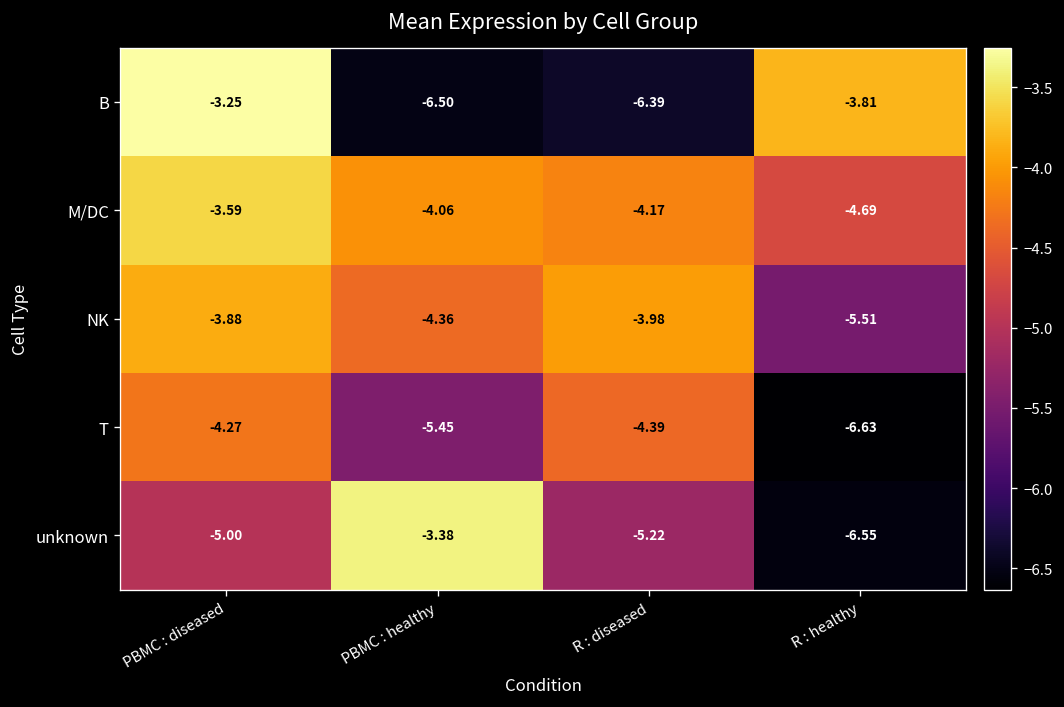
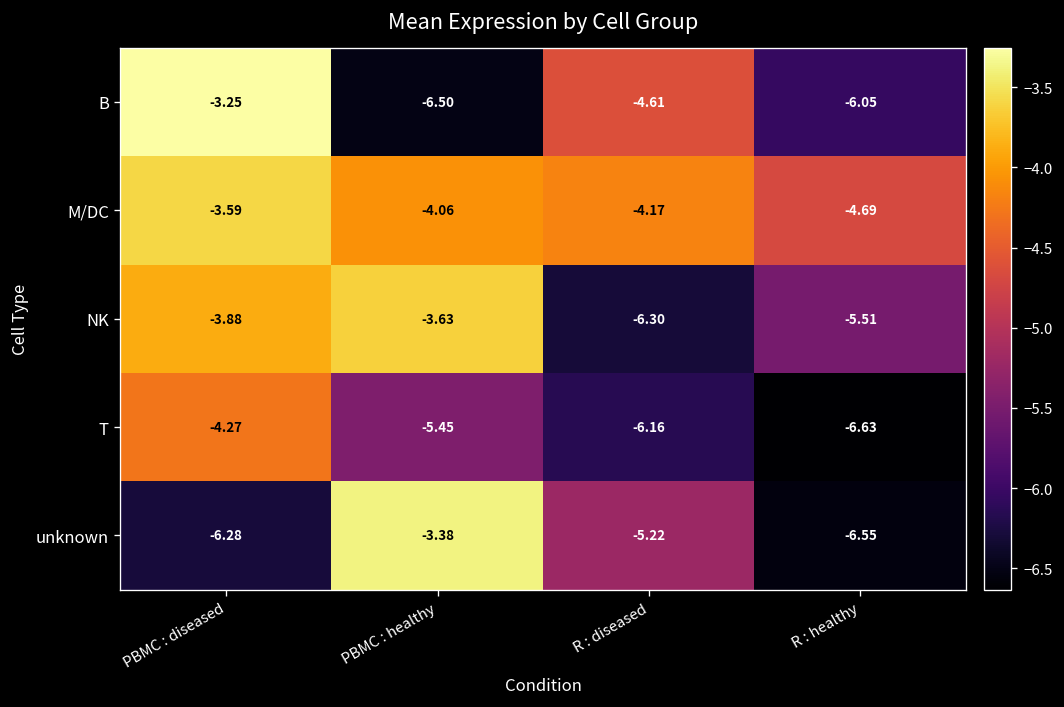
  {
    "B": {
      "PBMC : diseased": -3.25,
      "PBMC : healthy": -6.50,
-     "R : diseased": -6.39,
-     "R : healthy": -3.81
+     "R : diseased": -4.61,
+     "R : healthy": -6.05
    },
    "M/DC": {
      "PBMC : diseased": -3.59,
      "PBMC : healthy": -4.06,
      "R : diseased": -4.17,
      "R : healthy": -4.69
    },
    "NK": {
      "PBMC : diseased": -3.88,
-     "PBMC : healthy": -4.36,
-     "R : diseased": -3.98,
+     "PBMC : healthy": -3.63,
+     "R : diseased": -6.30,
      "R : healthy": -5.51
    },
    "T": {
      "PBMC : diseased": -4.27,
      "PBMC : healthy": -5.45,
-     "R : diseased": -4.39,
+     "R : diseased": -6.16,
      "R : healthy": -6.63
    },
    "unknown": {
-     "PBMC : diseased": -5.00,
+     "PBMC : diseased": -6.28,
      "PBMC : healthy": -3.38,
      "R : diseased": -5.22,
      "R : healthy": -6.55
    }
  }
